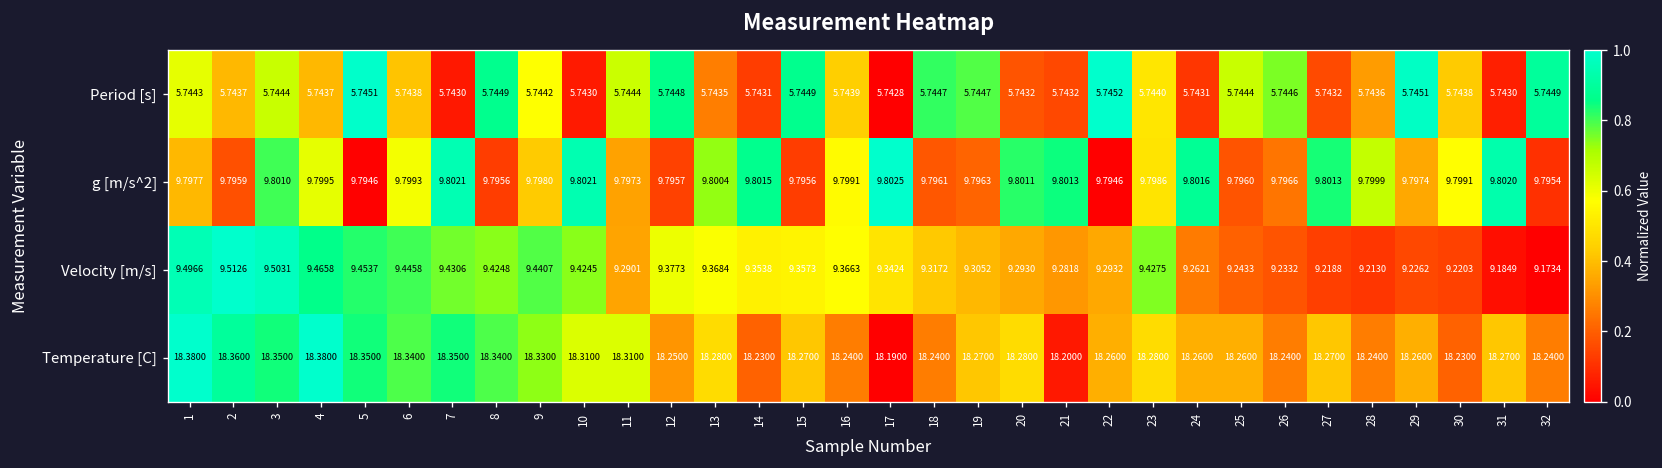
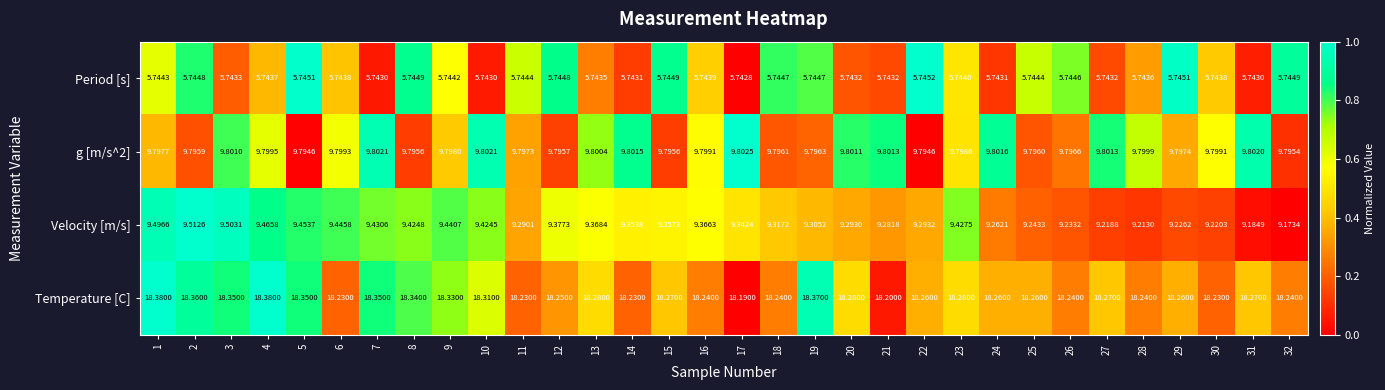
  {
    "Period [s]": {
      "1": 5.7443,
-     "2": 5.7437,
-     "3": 5.7444,
+     "2": 5.7448,
+     "3": 5.7433,
      "4": 5.7437,
      "5": 5.7451,
      "6": 5.7438,
      "7": 5.7430,
      "8": 5.7449,
      "9": 5.7442,
      "10": 5.7430,
      "11": 5.7444,
      "12": 5.7448,
      "13": 5.7435,
      "14": 5.7431,
      "15": 5.7449,
      "16": 5.7439,
      "17": 5.7428,
      "18": 5.7447,
      "19": 5.7447,
      "20": 5.7432,
      "21": 5.7432,
      "22": 5.7452,
      "23": 5.7440,
      "24": 5.7431,
      "25": 5.7444,
      "26": 5.7446,
      "27": 5.7432,
      "28": 5.7436,
      "29": 5.7451,
      "30": 5.7438,
      "31": 5.7430,
      "32": 5.7449
    },
    "g [m/s^2]": {
      "1": 9.7977,
      "2": 9.7959,
      "3": 9.8010,
      "4": 9.7995,
      "5": 9.7946,
      "6": 9.7993,
      "7": 9.8021,
      "8": 9.7956,
      "9": 9.7980,
      "10": 9.8021,
      "11": 9.7973,
      "12": 9.7957,
      "13": 9.8004,
      "14": 9.8015,
      "15": 9.7956,
      "16": 9.7991,
      "17": 9.8025,
      "18": 9.7961,
      "19": 9.7963,
      "20": 9.8011,
      "21": 9.8013,
      "22": 9.7946,
      "23": 9.7986,
      "24": 9.8016,
      "25": 9.7960,
      "26": 9.7966,
      "27": 9.8013,
      "28": 9.7999,
      "29": 9.7974,
      "30": 9.7991,
      "31": 9.8020,
      "32": 9.7954
    },
    "Velocity [m/s]": {
      "1": 9.4966,
      "2": 9.5126,
      "3": 9.5031,
      "4": 9.4658,
      "5": 9.4537,
      "6": 9.4458,
      "7": 9.4306,
      "8": 9.4248,
      "9": 9.4407,
      "10": 9.4245,
      "11": 9.2901,
      "12": 9.3773,
      "13": 9.3684,
      "14": 9.3538,
      "15": 9.3573,
      "16": 9.3663,
      "17": 9.3424,
      "18": 9.3172,
      "19": 9.3052,
      "20": 9.2930,
      "21": 9.2818,
      "22": 9.2932,
      "23": 9.4275,
      "24": 9.2621,
      "25": 9.2433,
      "26": 9.2332,
      "27": 9.2188,
      "28": 9.2130,
      "29": 9.2262,
      "30": 9.2203,
      "31": 9.1849,
      "32": 9.1734
    },
    "Temperature [C]": {
      "1": 18.3800,
      "2": 18.3600,
      "3": 18.3500,
      "4": 18.3800,
      "5": 18.3500,
-     "6": 18.3400,
+     "6": 18.2300,
      "7": 18.3500,
      "8": 18.3400,
      "9": 18.3300,
      "10": 18.3100,
-     "11": 18.3100,
+     "11": 18.2300,
      "12": 18.2500,
      "13": 18.2800,
      "14": 18.2300,
      "15": 18.2700,
      "16": 18.2400,
      "17": 18.1900,
      "18": 18.2400,
-     "19": 18.2700,
+     "19": 18.3700,
      "20": 18.2800,
      "21": 18.2000,
      "22": 18.2600,
      "23": 18.2800,
      "24": 18.2600,
      "25": 18.2600,
      "26": 18.2400,
      "27": 18.2700,
      "28": 18.2400,
      "29": 18.2600,
      "30": 18.2300,
      "31": 18.2700,
      "32": 18.2400
    }
  }
